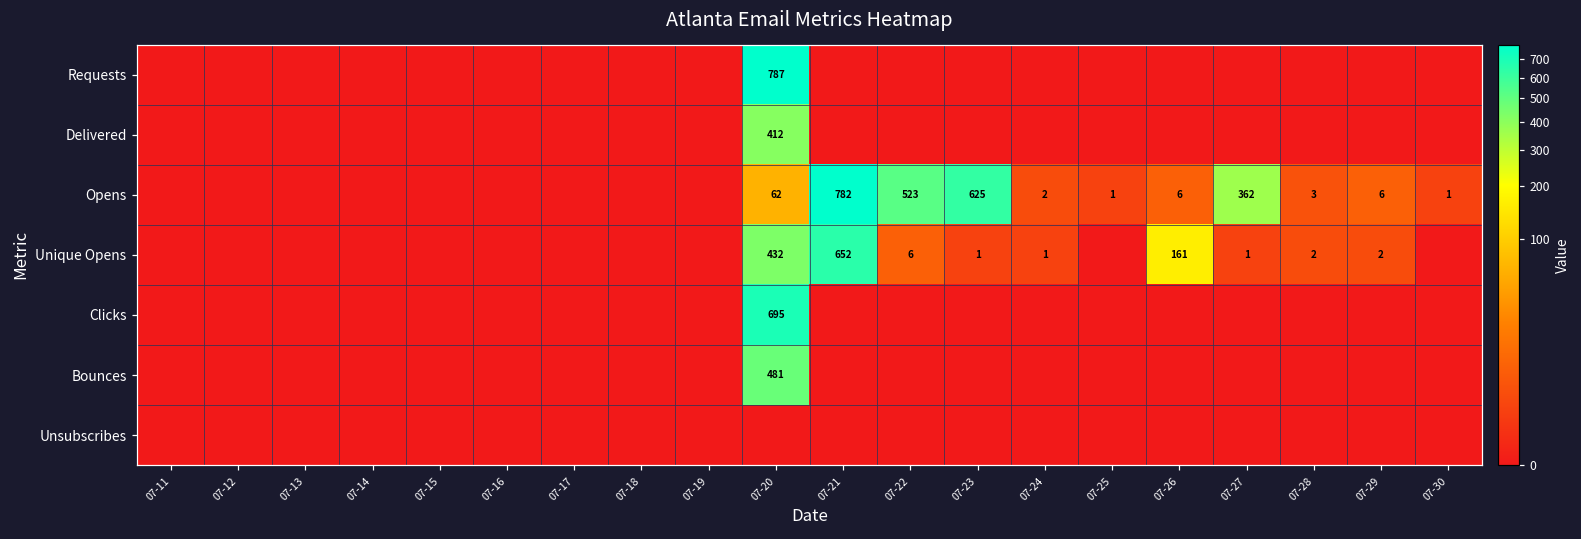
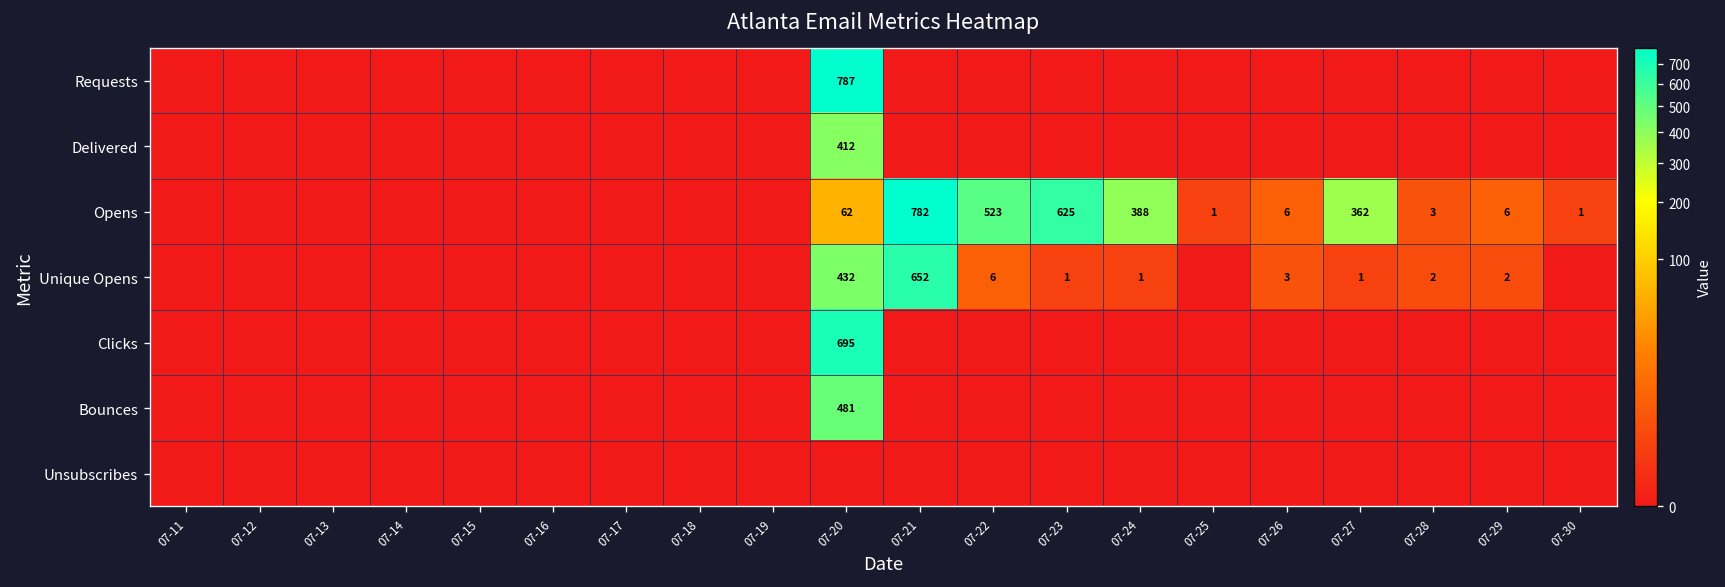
  {
    "Requests": {
      "07-20": 787
    },
    "Delivered": {
      "07-20": 412
    },
    "Opens": {
      "07-20": 62,
      "07-21": 782,
      "07-22": 523,
      "07-23": 625,
-     "07-24": 2,
+     "07-24": 388,
      "07-25": 1,
      "07-26": 6,
      "07-27": 362,
      "07-28": 3,
      "07-29": 6,
      "07-30": 1
    },
    "Unique Opens": {
      "07-20": 432,
      "07-21": 652,
      "07-22": 6,
      "07-23": 1,
      "07-24": 1,
-     "07-26": 161,
+     "07-26": 3,
      "07-27": 1,
      "07-28": 2,
      "07-29": 2
    },
    "Clicks": {
      "07-20": 695
    },
    "Bounces": {
      "07-20": 481
    }
  }
